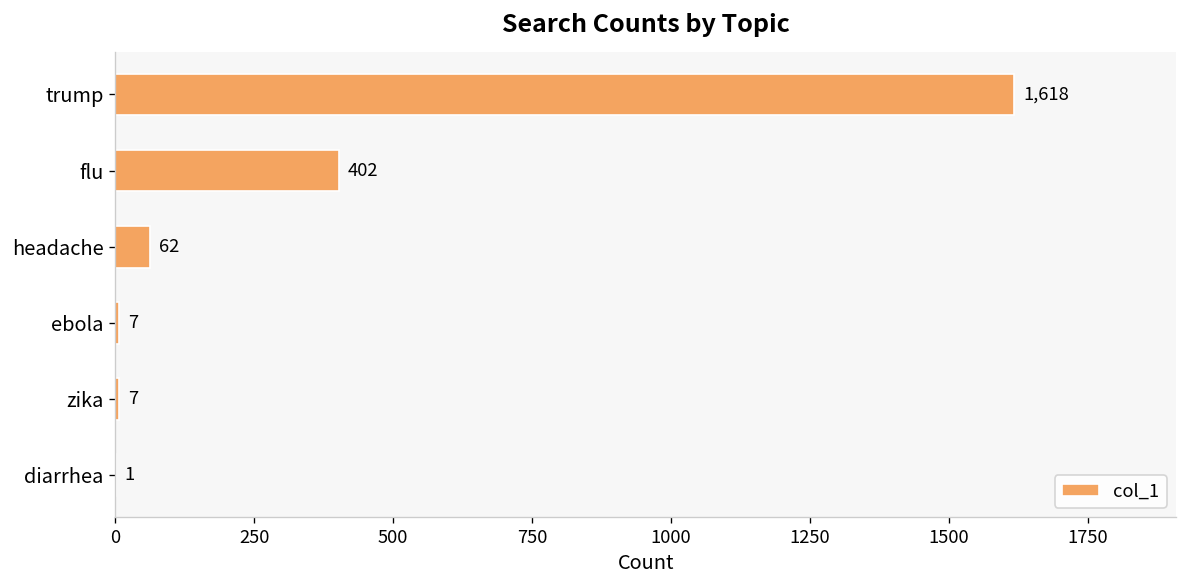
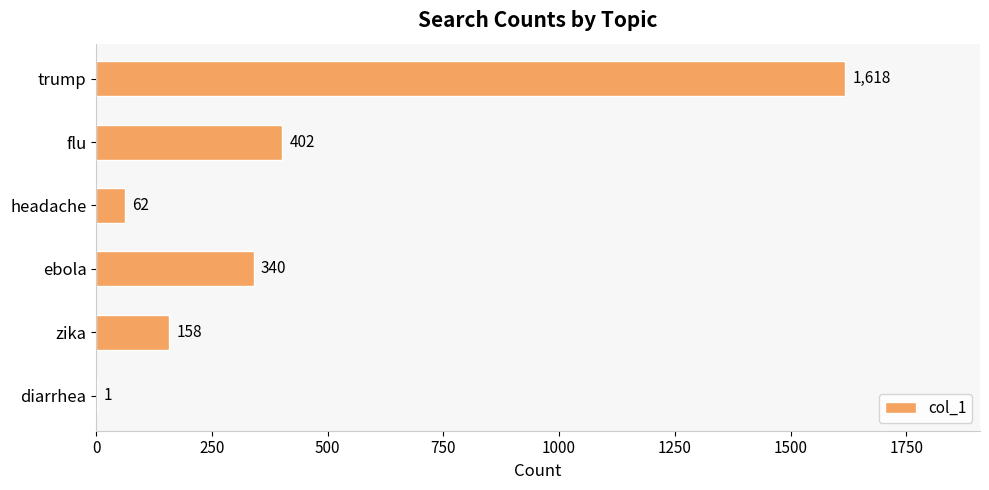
  {
    "trump": "1,618",
    "flu": "402",
    "headache": "62",
-   "ebola": "7",
-   "zika": "7",
+   "ebola": "340",
+   "zika": "158",
    "diarrhea": "1"
  }
